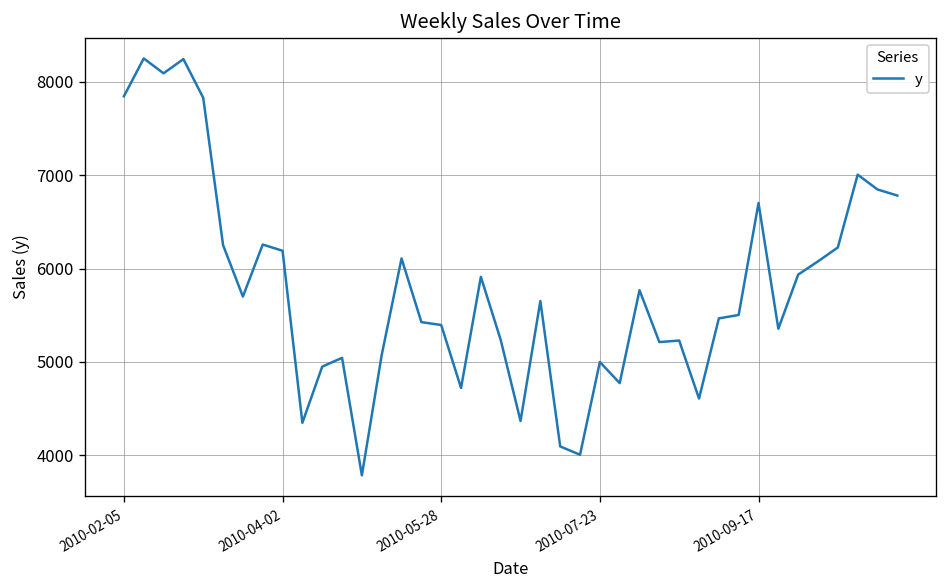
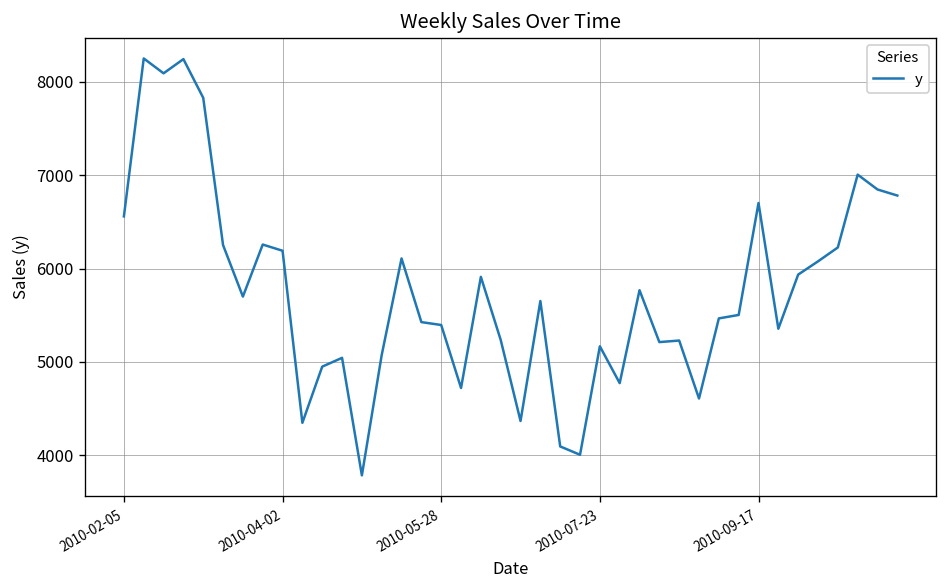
  {
-   "2010-02-05": 7800,
+   "2010-02-05": 6600,
    "2010-04-02": 6200,
    "2010-05-28": 5400,
-   "2010-07-23": 5000,
+   "2010-07-23": 5200,
    "2010-09-17": 6700
  }
